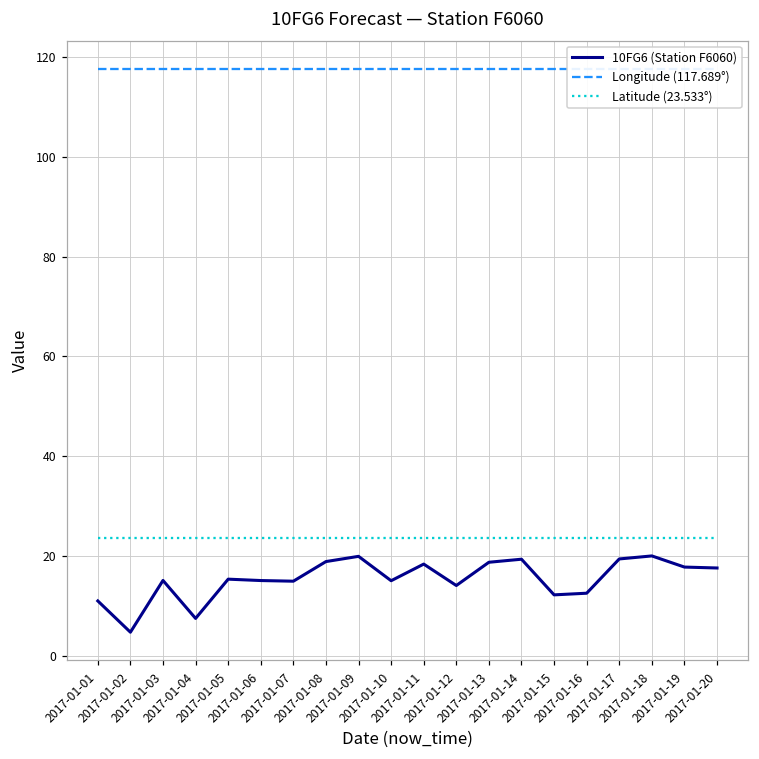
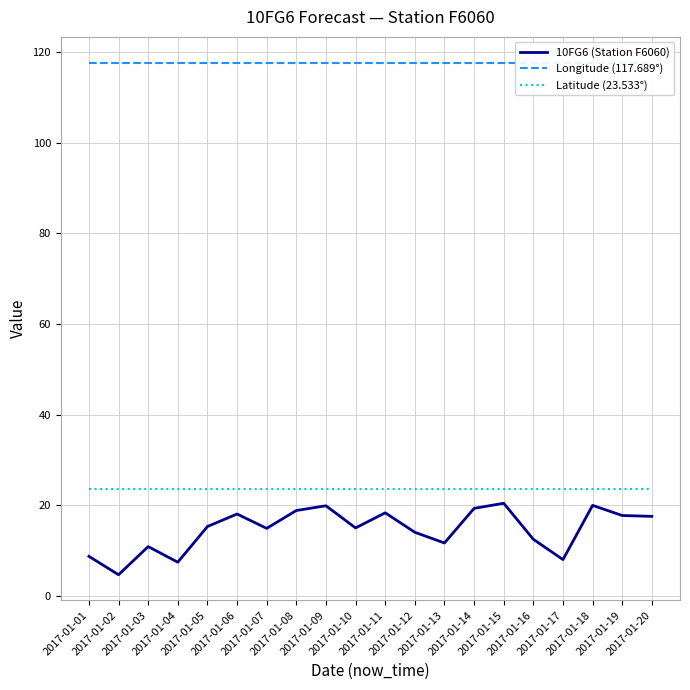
  {
    "10FG6 (Station F6060)": {
-     "2017-01-01": 11,
+     "2017-01-01": 9,
      "2017-01-02": 5,
-     "2017-01-03": 15,
+     "2017-01-03": 11,
      "2017-01-04": 7,
      "2017-01-05": 15,
-     "2017-01-06": 15,
+     "2017-01-06": 18,
      "2017-01-07": 15,
      "2017-01-08": 19,
      "2017-01-09": 20,
      "2017-01-10": 15,
      "2017-01-11": 18,
      "2017-01-12": 14,
-     "2017-01-13": 19,
+     "2017-01-13": 12,
      "2017-01-14": 19,
-     "2017-01-15": 12,
+     "2017-01-15": 20,
      "2017-01-16": 13,
-     "2017-01-17": 19,
+     "2017-01-17": 8,
      "2017-01-18": 20,
      "2017-01-19": 18,
      "2017-01-20": 18
    },
    "Longitude (117.689°)": {
      "2017-01-01": 118,
      "2017-01-02": 118,
      "2017-01-03": 118,
      "2017-01-04": 118,
      "2017-01-05": 118,
      "2017-01-06": 118,
      "2017-01-07": 118,
      "2017-01-08": 118,
      "2017-01-09": 118,
      "2017-01-10": 118,
      "2017-01-11": 118,
      "2017-01-12": 118,
      "2017-01-13": 118,
      "2017-01-14": 118,
      "2017-01-15": 118
    },
    "Latitude (23.533°)": {
      "2017-01-01": 24,
      "2017-01-02": 24,
      "2017-01-03": 24,
      "2017-01-04": 24,
      "2017-01-05": 24,
      "2017-01-06": 24,
      "2017-01-07": 24,
      "2017-01-08": 24,
      "2017-01-09": 24,
      "2017-01-10": 24,
      "2017-01-11": 24,
      "2017-01-12": 24,
      "2017-01-13": 24,
      "2017-01-14": 24,
      "2017-01-15": 24,
      "2017-01-16": 24,
      "2017-01-17": 24,
      "2017-01-18": 24,
      "2017-01-19": 24,
      "2017-01-20": 24
    }
  }
